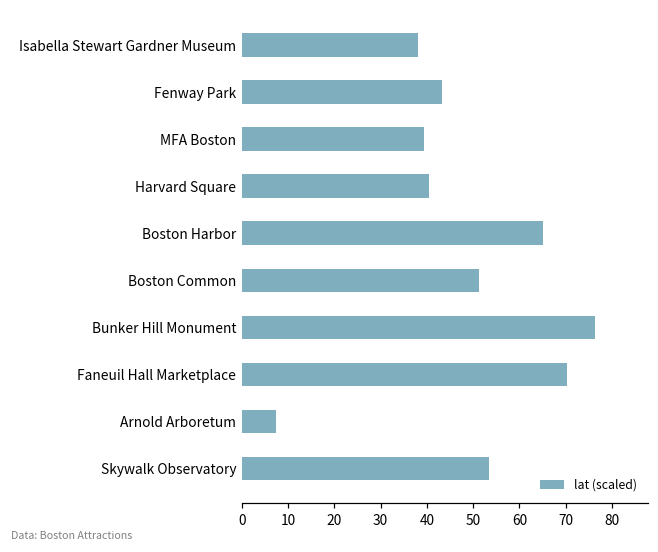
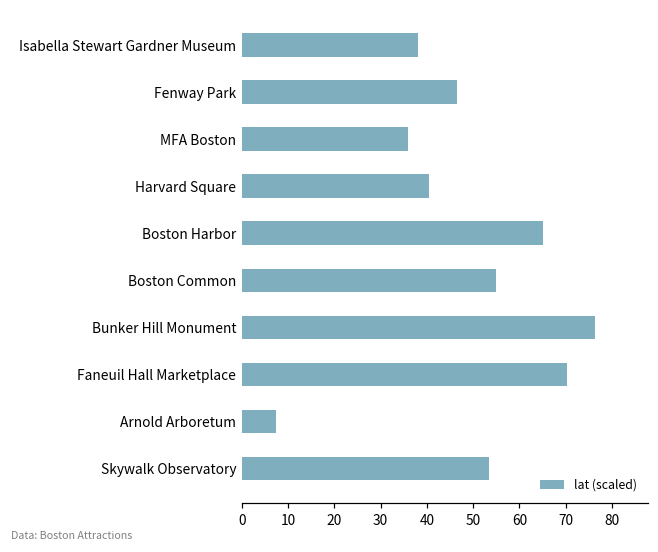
  {
    "Isabella Stewart Gardner Museum": 38,
-   "Fenway Park": 43,
-   "MFA Boston": 39,
+   "Fenway Park": 47,
+   "MFA Boston": 36,
    "Harvard Square": 40,
    "Boston Harbor": 65,
-   "Boston Common": 51,
+   "Boston Common": 55,
    "Bunker Hill Monument": 76,
    "Faneuil Hall Marketplace": 70,
    "Arnold Arboretum": 7,
    "Skywalk Observatory": 53
  }
